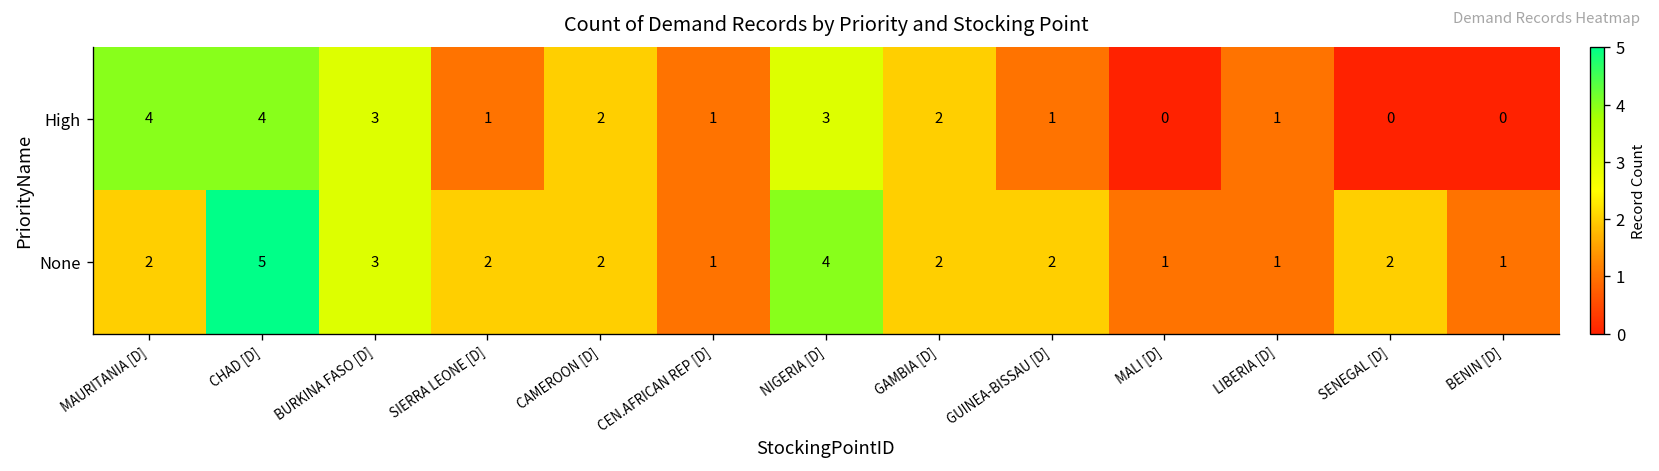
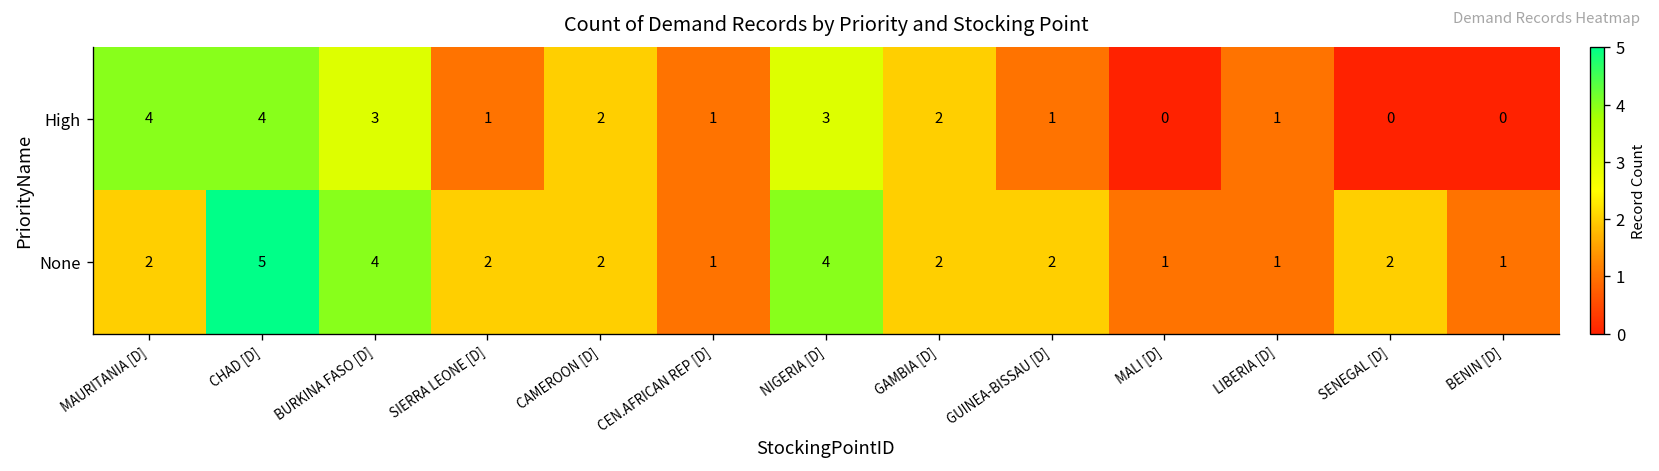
  {
    "High": {
      "MAURITANIA [D]": 4,
      "CHAD [D]": 4,
      "BURKINA FASO [D]": 3,
      "SIERRA LEONE [D]": 1,
      "CAMEROON [D]": 2,
      "CEN.AFRICAN REP [D]": 1,
      "NIGERIA [D]": 3,
      "GAMBIA [D]": 2,
      "GUINEA-BISSAU [D]": 1,
      "MALI [D]": 0,
      "LIBERIA [D]": 1,
      "SENEGAL [D]": 0,
      "BENIN [D]": 0
    },
    "None": {
      "MAURITANIA [D]": 2,
      "CHAD [D]": 5,
-     "BURKINA FASO [D]": 3,
+     "BURKINA FASO [D]": 4,
      "SIERRA LEONE [D]": 2,
      "CAMEROON [D]": 2,
      "CEN.AFRICAN REP [D]": 1,
      "NIGERIA [D]": 4,
      "GAMBIA [D]": 2,
      "GUINEA-BISSAU [D]": 2,
      "MALI [D]": 1,
      "LIBERIA [D]": 1,
      "SENEGAL [D]": 2,
      "BENIN [D]": 1
    }
  }
